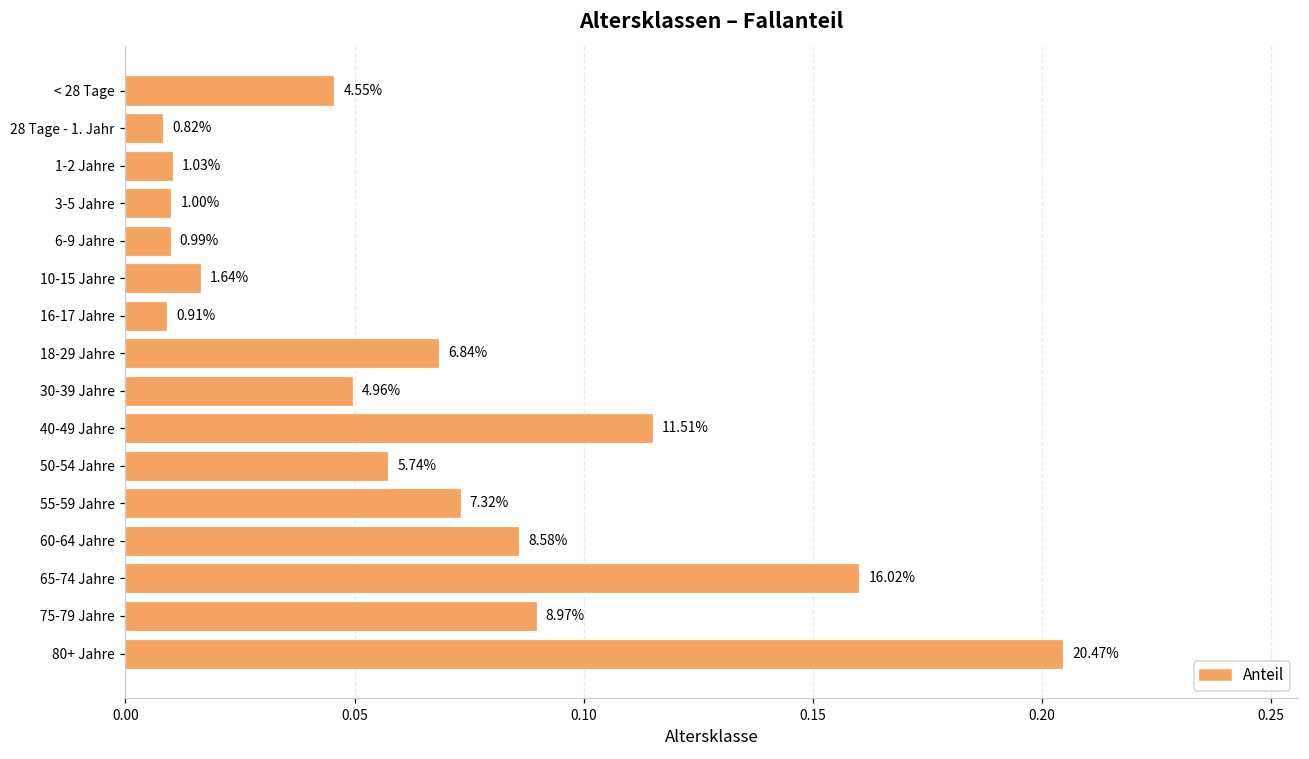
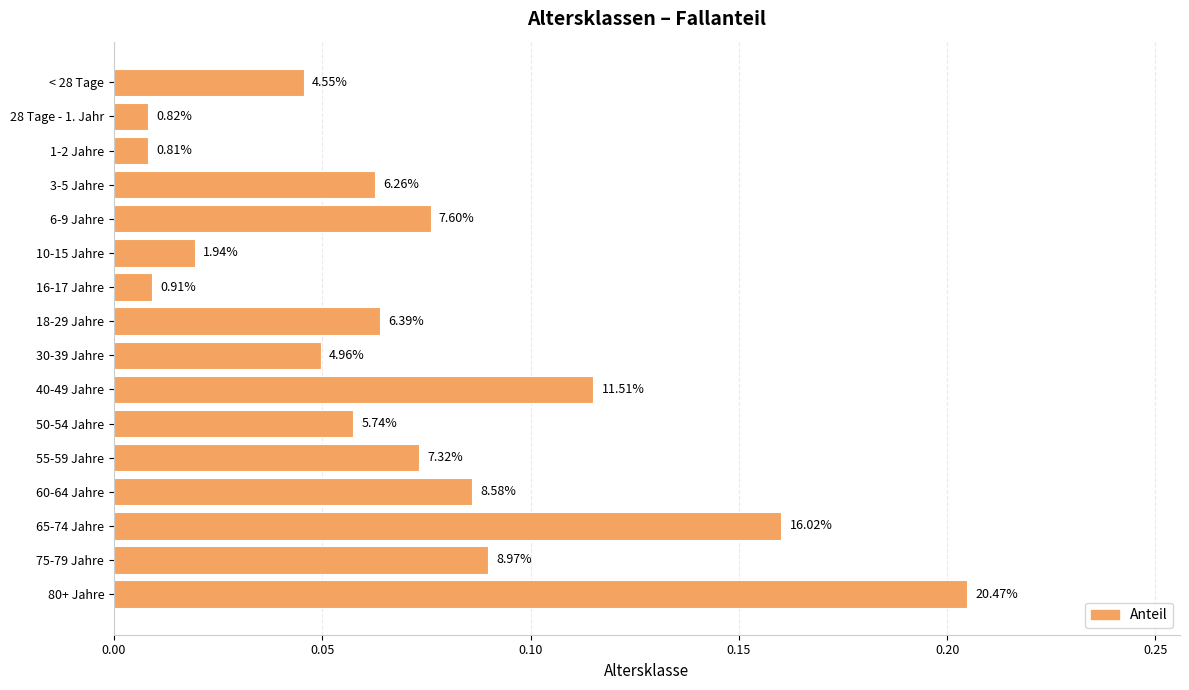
  {
    "< 28 Tage": "4.55%",
    "28 Tage - 1. Jahr": "0.82%",
-   "1-2 Jahre": "1.03%",
-   "3-5 Jahre": "1.00%",
-   "6-9 Jahre": "0.99%",
-   "10-15 Jahre": "1.64%",
+   "1-2 Jahre": "0.81%",
+   "3-5 Jahre": "6.26%",
+   "6-9 Jahre": "7.60%",
+   "10-15 Jahre": "1.94%",
    "16-17 Jahre": "0.91%",
-   "18-29 Jahre": "6.84%",
+   "18-29 Jahre": "6.39%",
    "30-39 Jahre": "4.96%",
    "40-49 Jahre": "11.51%",
    "50-54 Jahre": "5.74%",
    "55-59 Jahre": "7.32%",
    "60-64 Jahre": "8.58%",
    "65-74 Jahre": "16.02%",
    "75-79 Jahre": "8.97%",
    "80+ Jahre": "20.47%"
  }
